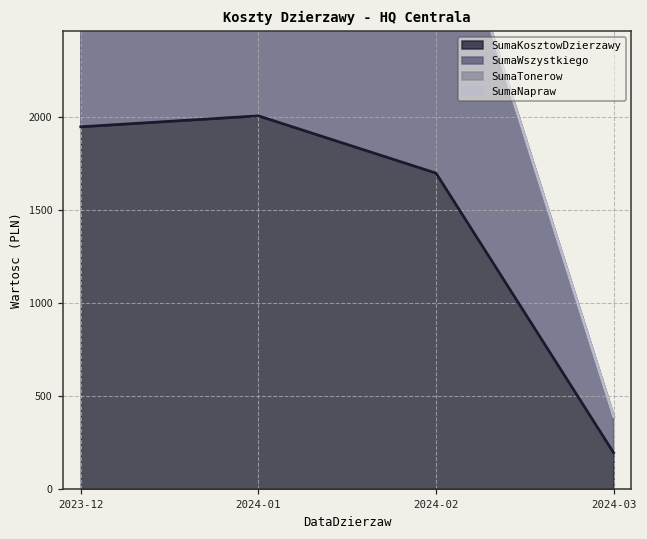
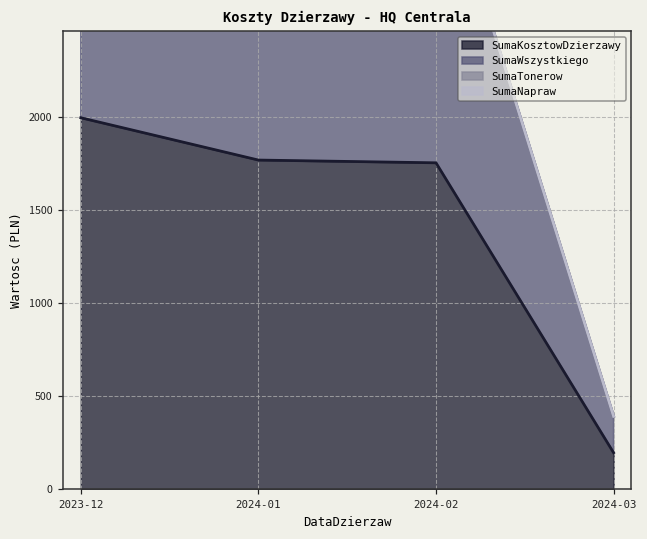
  {
    "SumaKosztowDzierzawy": {
-     "2023-12": 1950,
-     "2024-01": 2010,
-     "2024-02": 1700,
+     "2023-12": 2000,
+     "2024-01": 1770,
+     "2024-02": 1750,
      "2024-03": 200
    }
  }
